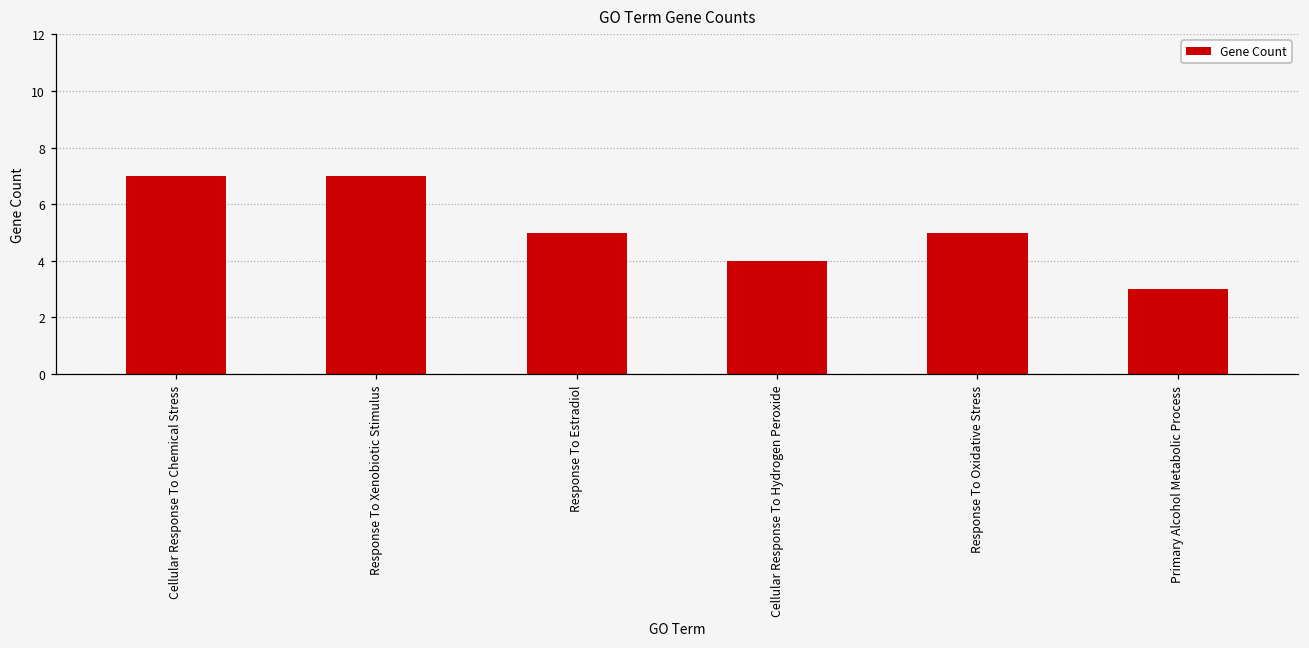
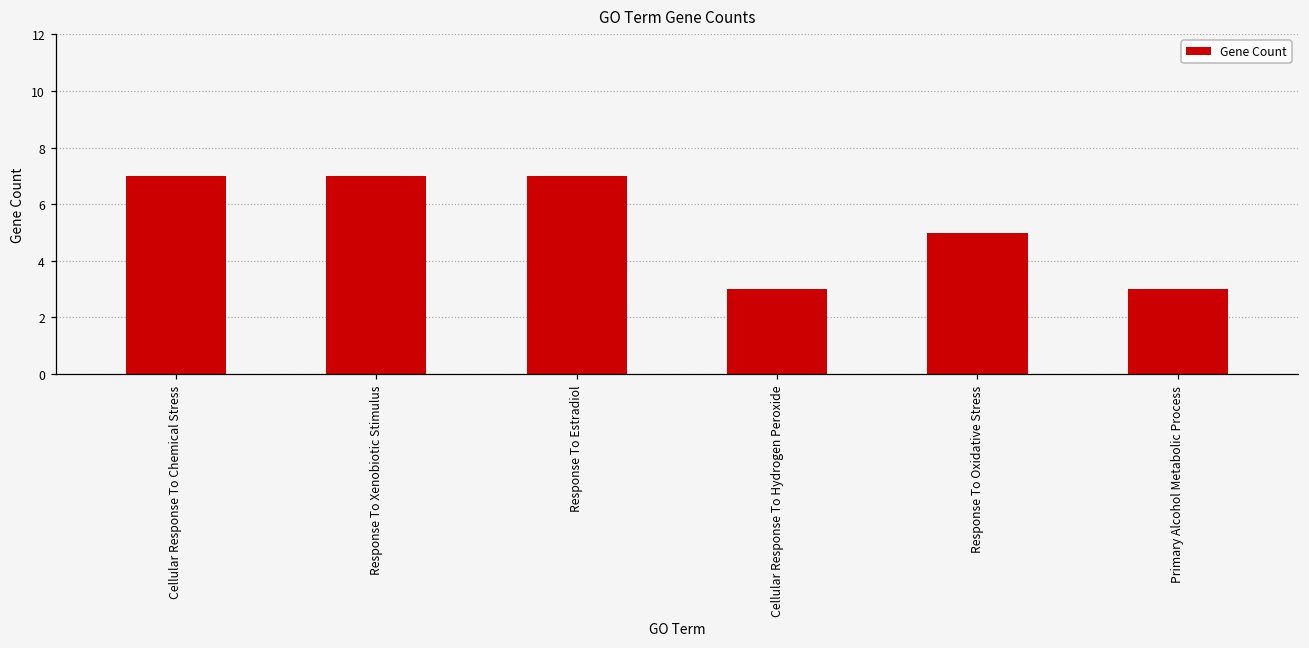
  {
    "Cellular Response To Chemical Stress": 7,
    "Response To Xenobiotic Stimulus": 7,
-   "Response To Estradiol": 5,
-   "Cellular Response To Hydrogen Peroxide": 4,
+   "Response To Estradiol": 7,
+   "Cellular Response To Hydrogen Peroxide": 3,
    "Response To Oxidative Stress": 5,
    "Primary Alcohol Metabolic Process": 3
  }
